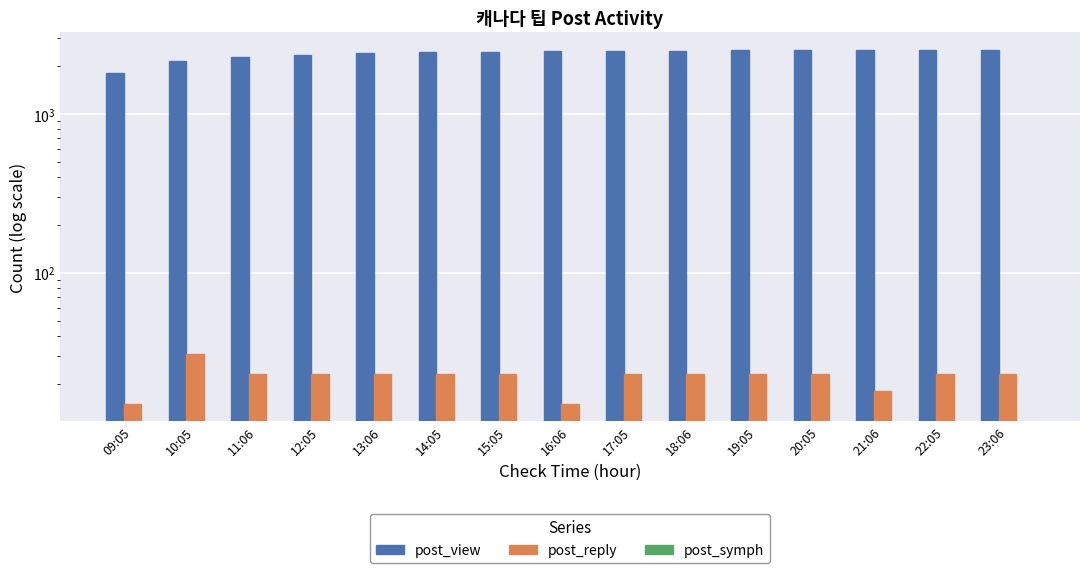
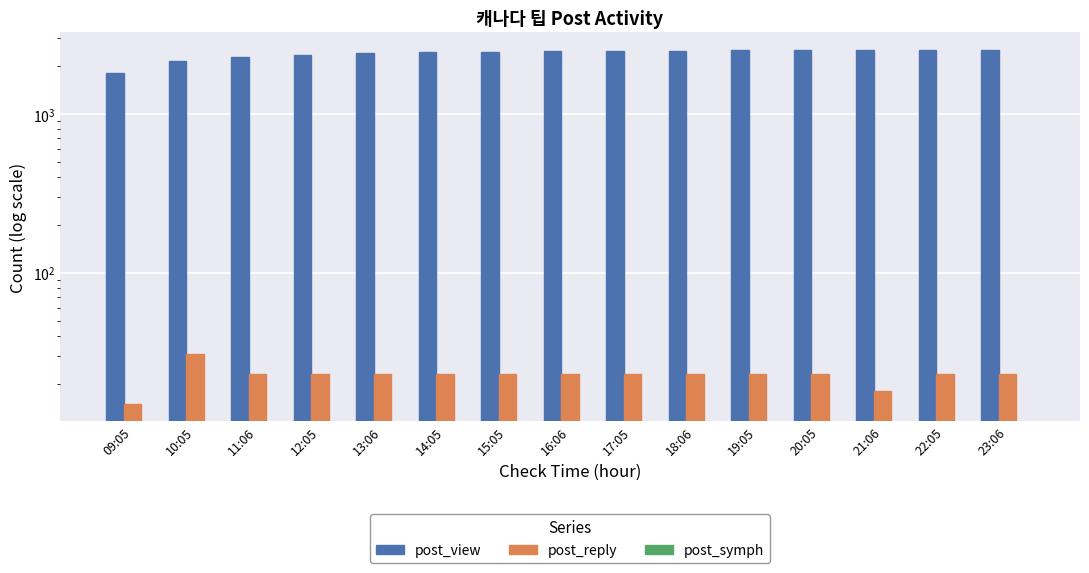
  {
    "post_view": {
      "09:05": 1800,
      "10:05": 2100,
      "11:06": 2300,
      "12:05": 2300,
      "13:06": 2400,
      "14:05": 2400,
      "15:05": 2500,
      "16:06": 2500,
      "17:05": 2500,
      "18:06": 2500,
      "19:05": 2500,
      "20:05": 2500,
      "21:06": 2500,
      "22:05": 2500,
      "23:06": 2500
    },
    "post_reply": {
      "09:05": 15,
      "10:05": 31,
      "11:06": 23,
      "12:05": 23,
      "13:06": 23,
      "14:05": 23,
      "15:05": 23,
-     "16:06": 15,
+     "16:06": 23,
      "17:05": 23,
      "18:06": 23,
      "19:05": 23,
      "20:05": 23,
      "21:06": 18,
      "22:05": 23,
      "23:06": 23
    }
  }
